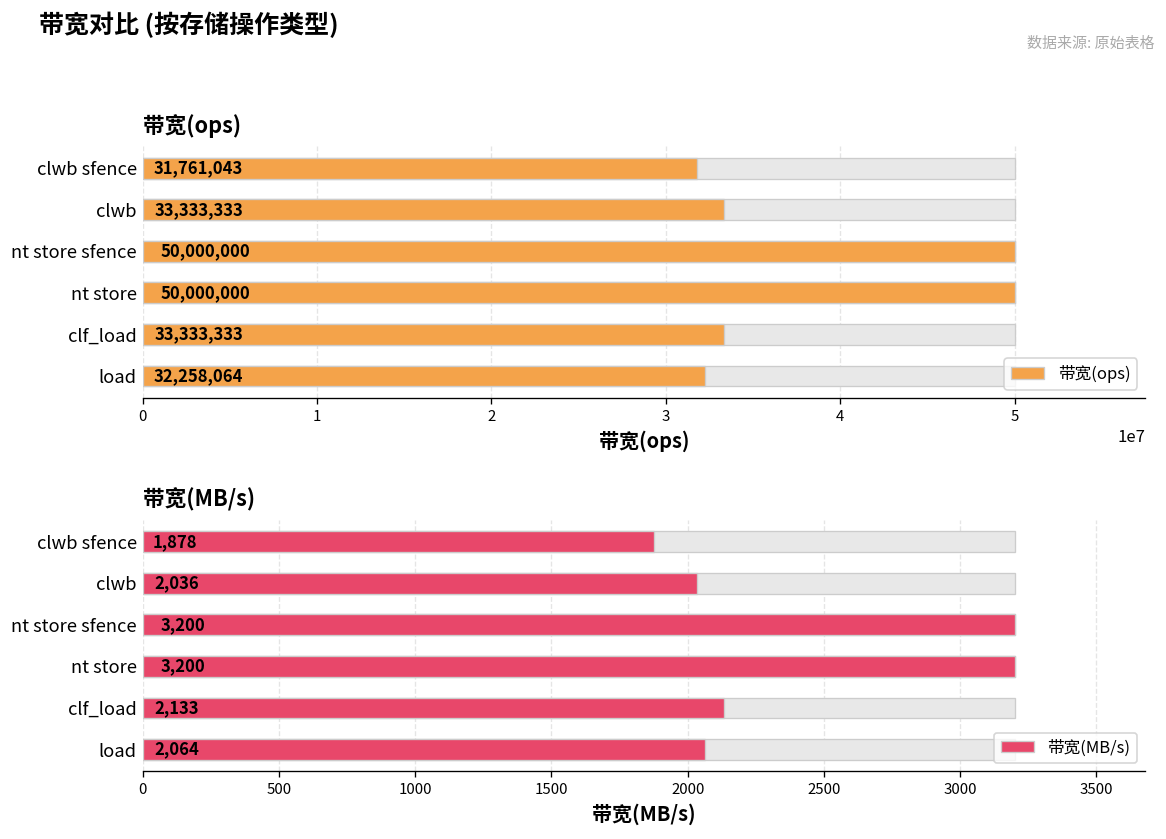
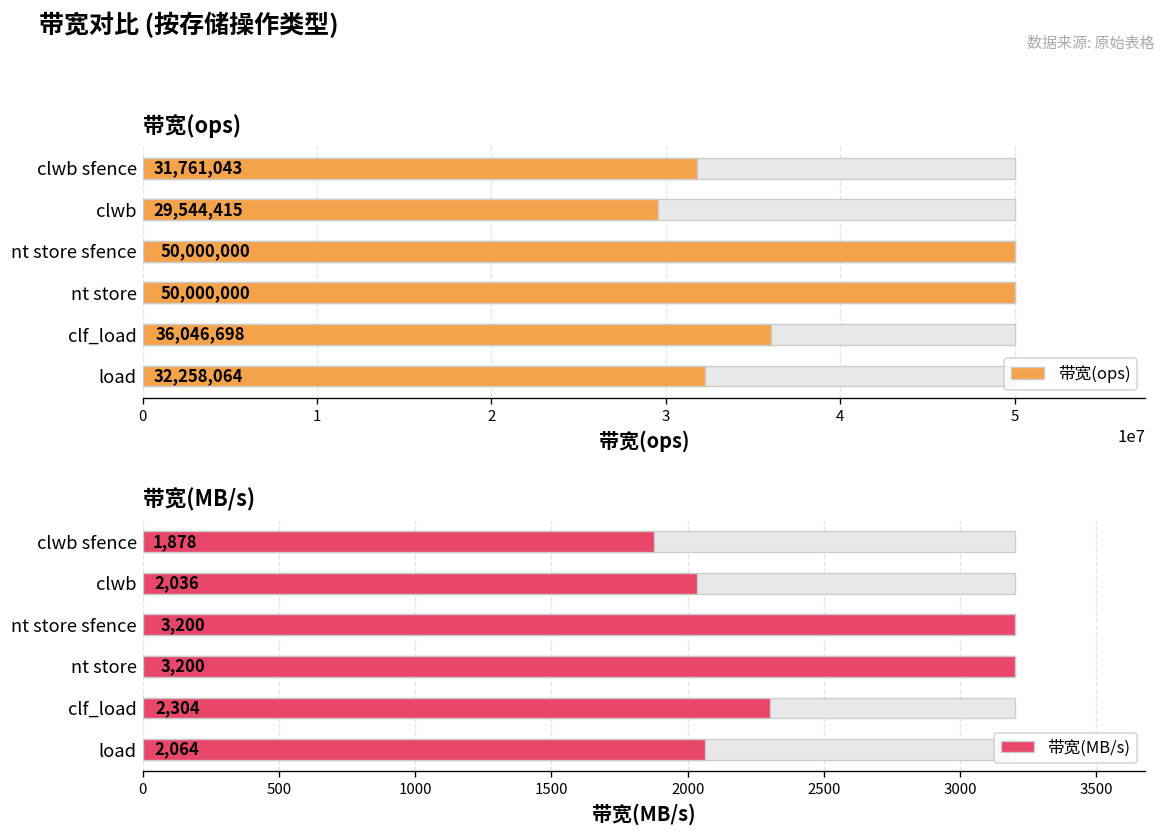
  {
    "带宽(ops)": {
      "带宽(ops)": {
-       "clwb": "33,333,333",
+       "clwb": "29,544,415",
        "nt store sfence": "50,000,000",
        "nt store": "50,000,000",
-       "clf_load": "33,333,333"
+       "clf_load": "36,046,698"
      }
    },
    "带宽(MB/s)": {
      "带宽(MB/s)": {
        "nt store sfence": "3,200",
        "nt store": "3,200",
-       "clf_load": "2,133"
+       "clf_load": "2,304"
      }
    }
  }
